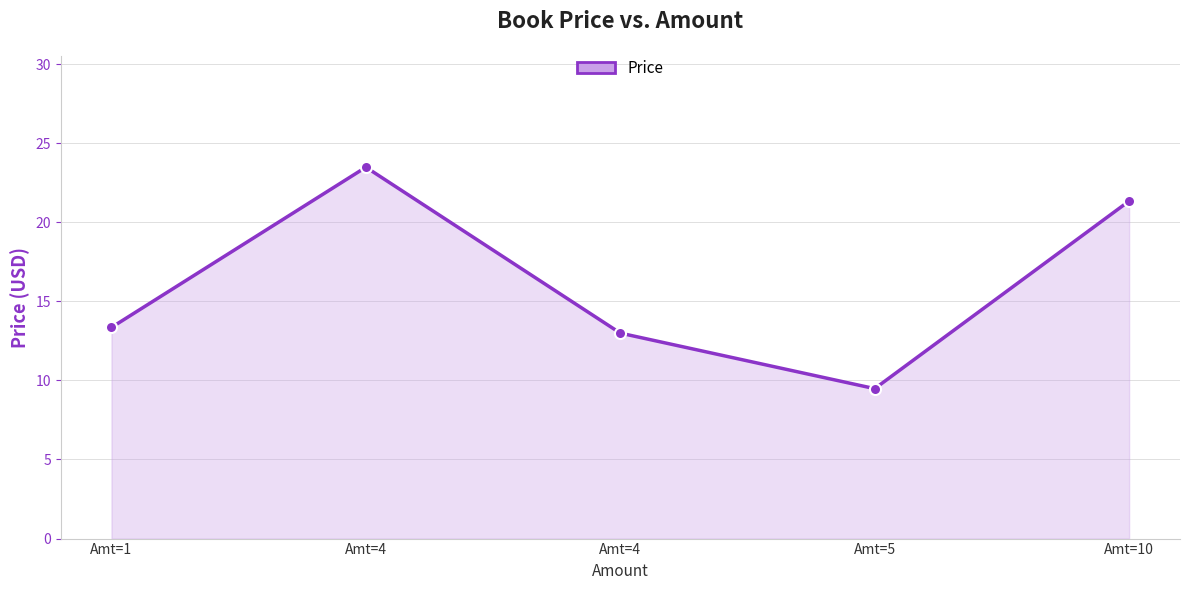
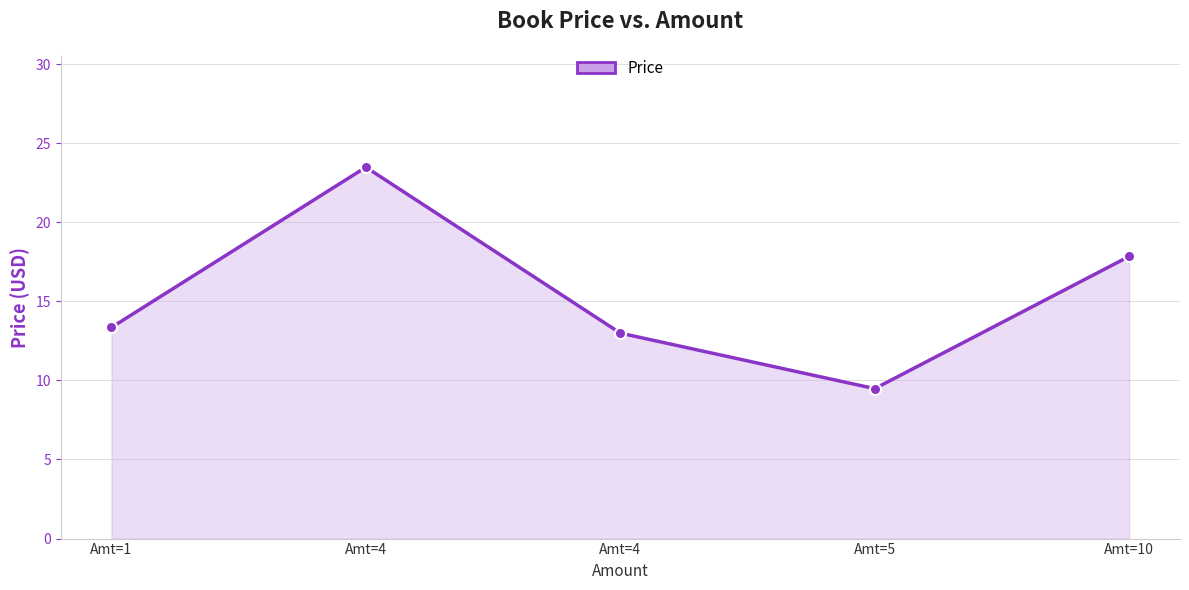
  {
    "Amt=1": 13.4,
    "Amt=5": 9.5,
-   "Amt=10": 21.3
+   "Amt=10": 17.8
  }
